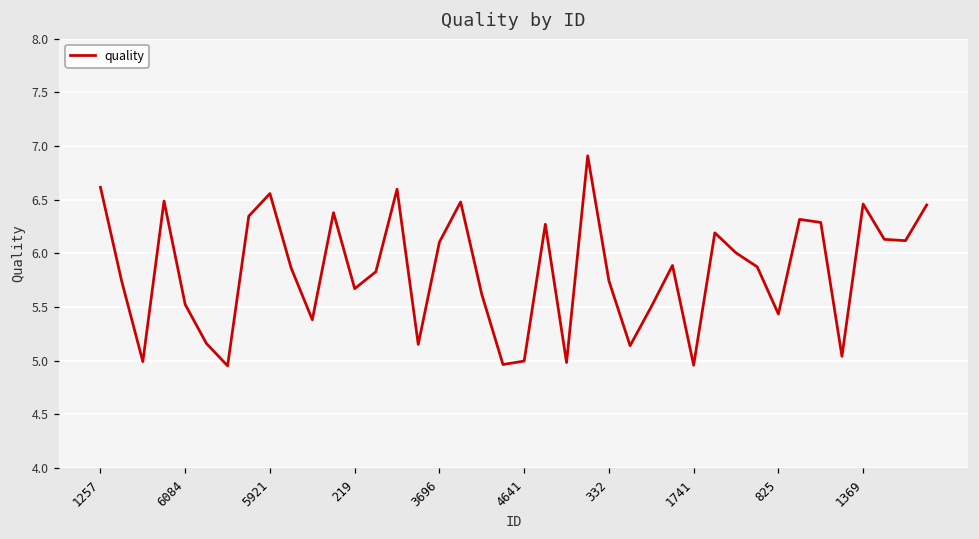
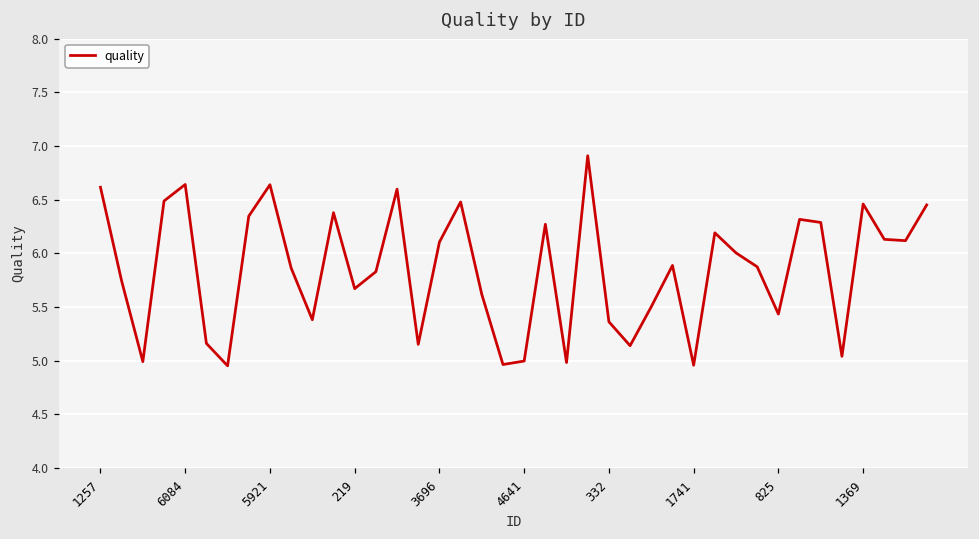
  {
    "1257": 6.6,
-   "6084": 5.5,
-   "5921": 6.56,
+   "6084": 6.6,
+   "5921": 6.64,
    "219": 5.7,
    "3696": 6.1,
    "4641": 5.0,
-   "332": 5.7,
+   "332": 5.4,
    "1741": 5.0,
    "825": 5.4,
    "1369": 6.5
  }
